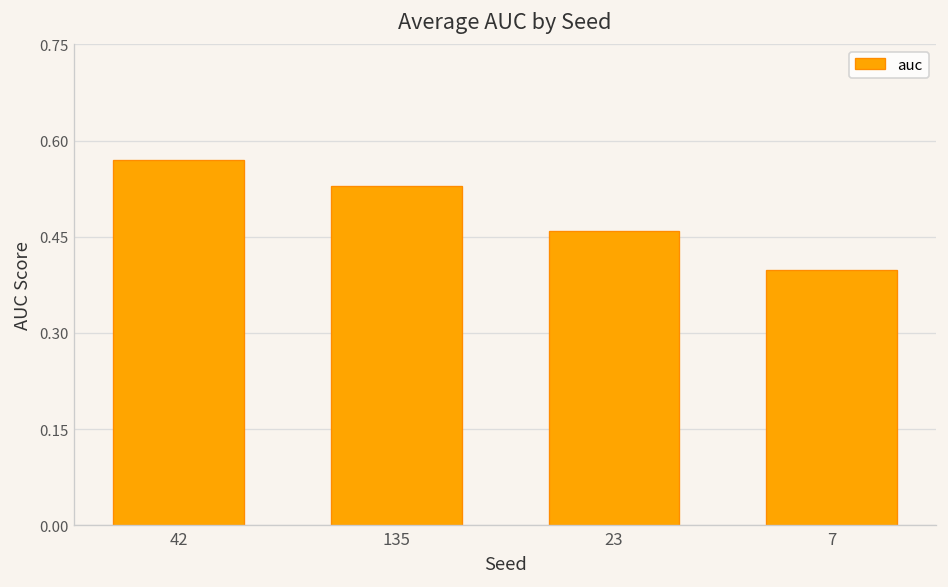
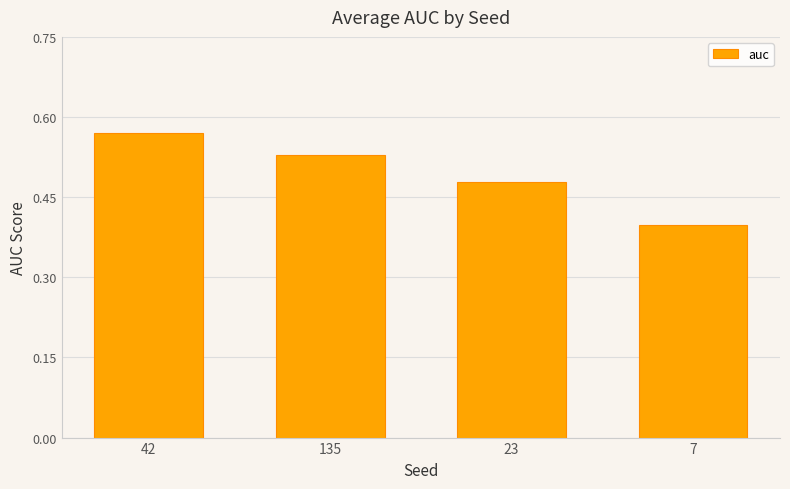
  {
    "42": 0.57,
    "135": 0.53,
-   "23": 0.46,
+   "23": 0.48,
    "7": 0.40
  }
